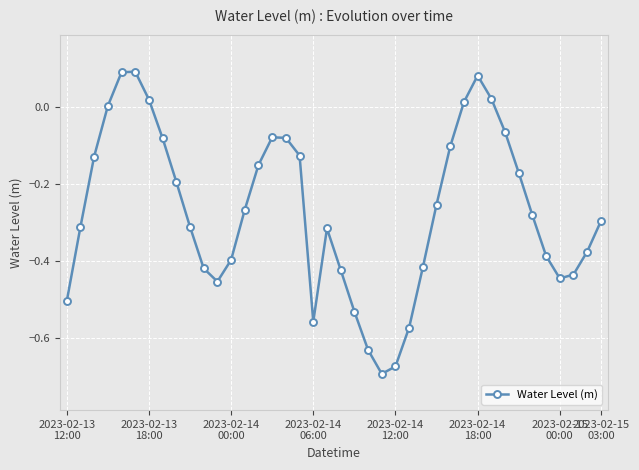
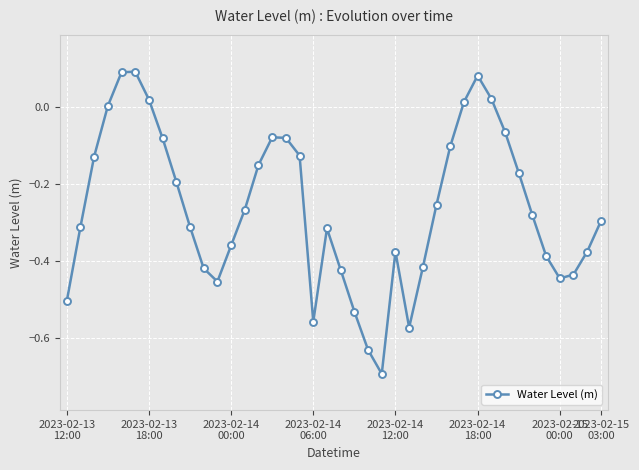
  {
    "2023-02-13 12:00": -0.50,
    "2023-02-13 18:00": 0.02,
-   "2023-02-14 00:00": -0.40,
+   "2023-02-14 00:00": -0.36,
    "2023-02-14 06:00": -0.56,
-   "2023-02-14 12:00": -0.67,
+   "2023-02-14 12:00": -0.38,
    "2023-02-14 18:00": 0.08
  }
